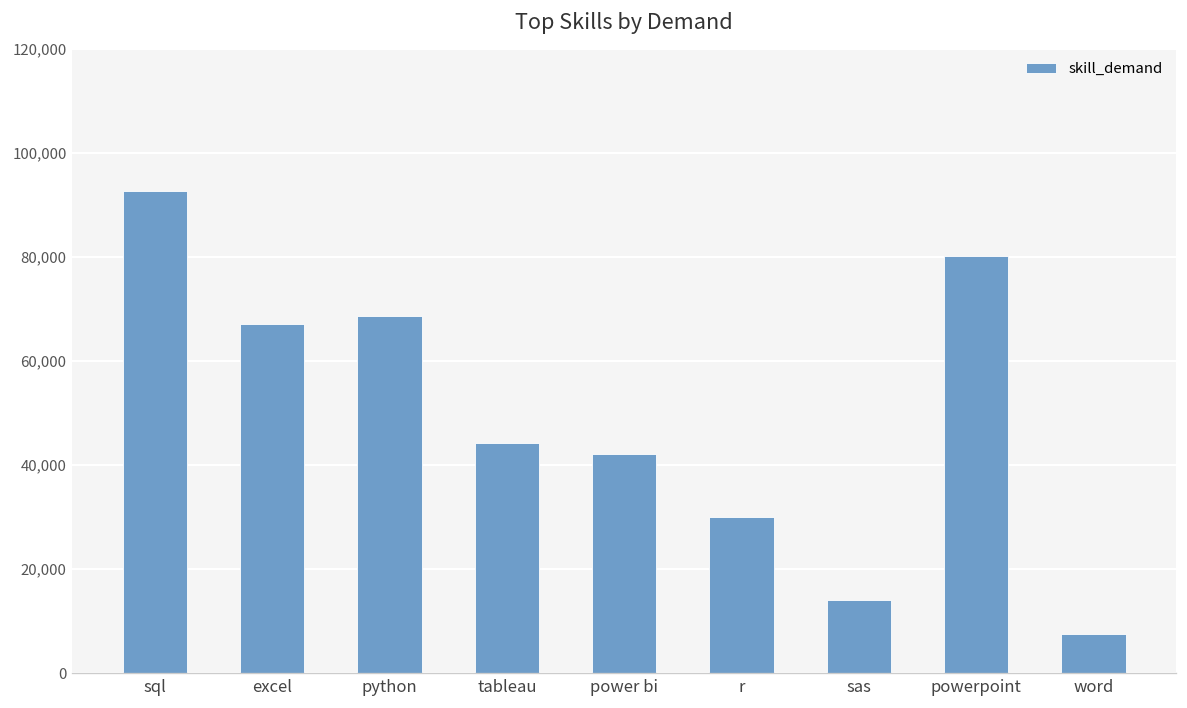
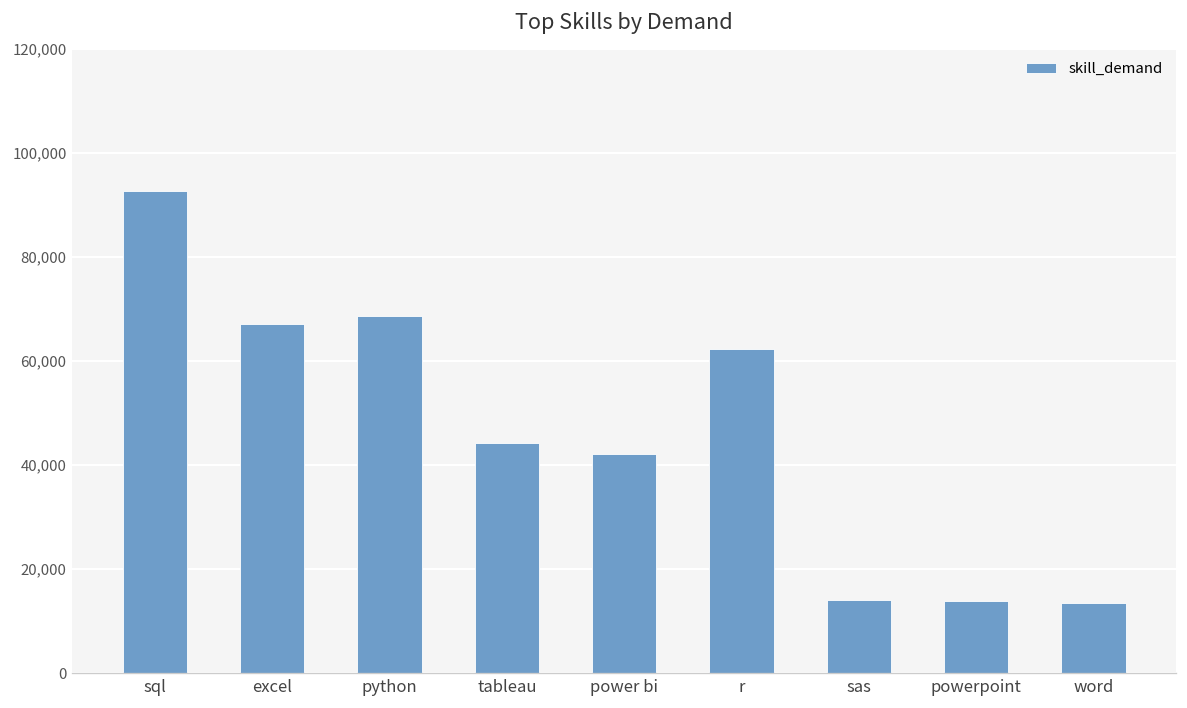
  {
    "sql": "93,000",
    "excel": "67,000",
    "python": "69,000",
    "tableau": "44,000",
    "power bi": "42,000",
-   "r": "30,000",
+   "r": "62,000",
    "sas": "14,000",
-   "powerpoint": "80,000",
-   "word": "8,000"
+   "powerpoint": "14,000",
+   "word": "14,000"
  }
